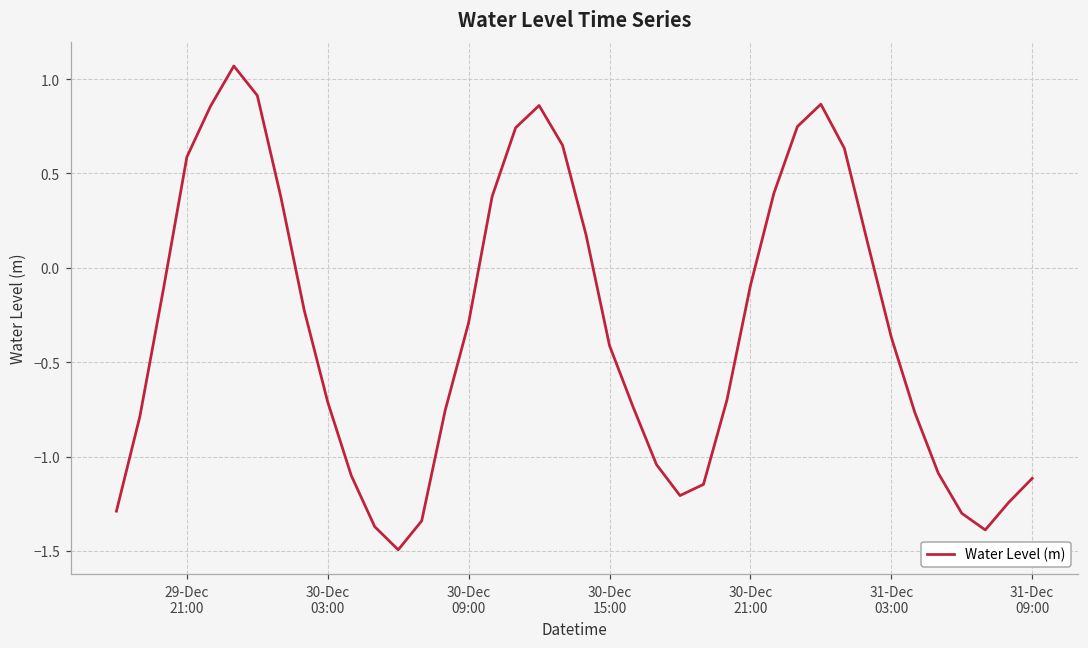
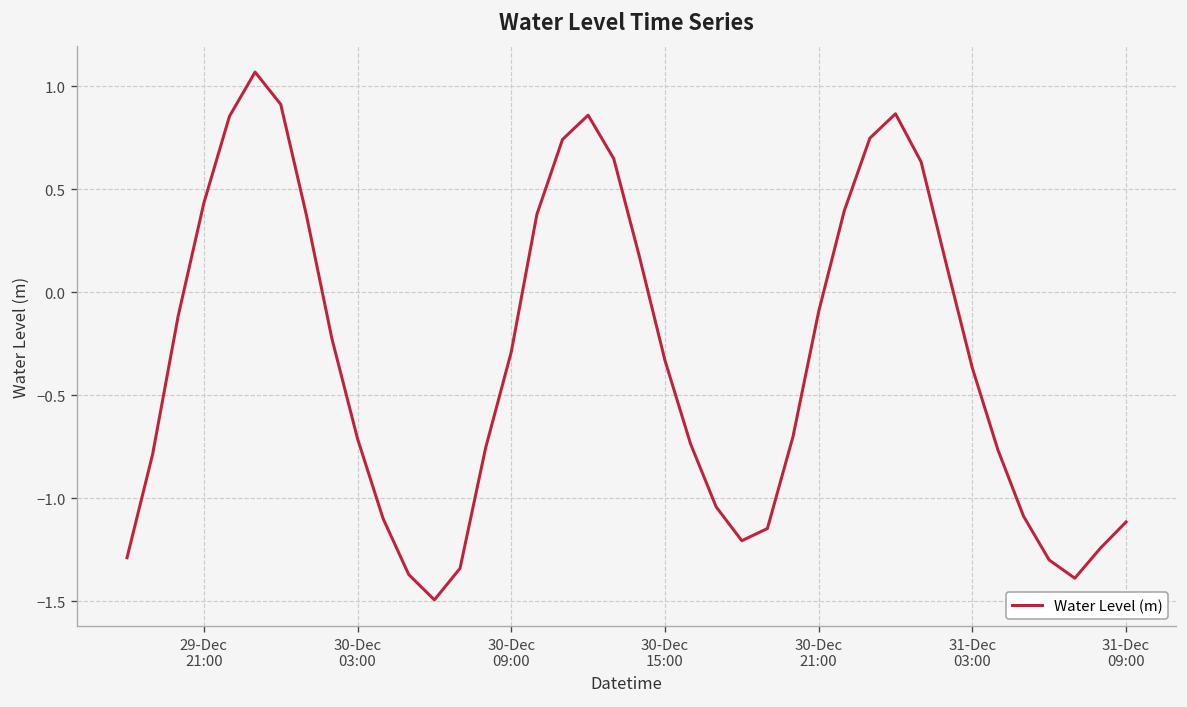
  {
-   "29-Dec 21:00": 0.59,
+   "29-Dec 21:00": 0.43,
    "30-Dec 03:00": -0.71,
    "30-Dec 09:00": -0.29,
-   "30-Dec 15:00": -0.41,
+   "30-Dec 15:00": -0.33,
    "30-Dec 21:00": -0.09,
    "31-Dec 03:00": -0.37,
    "31-Dec 09:00": -1.12
  }
